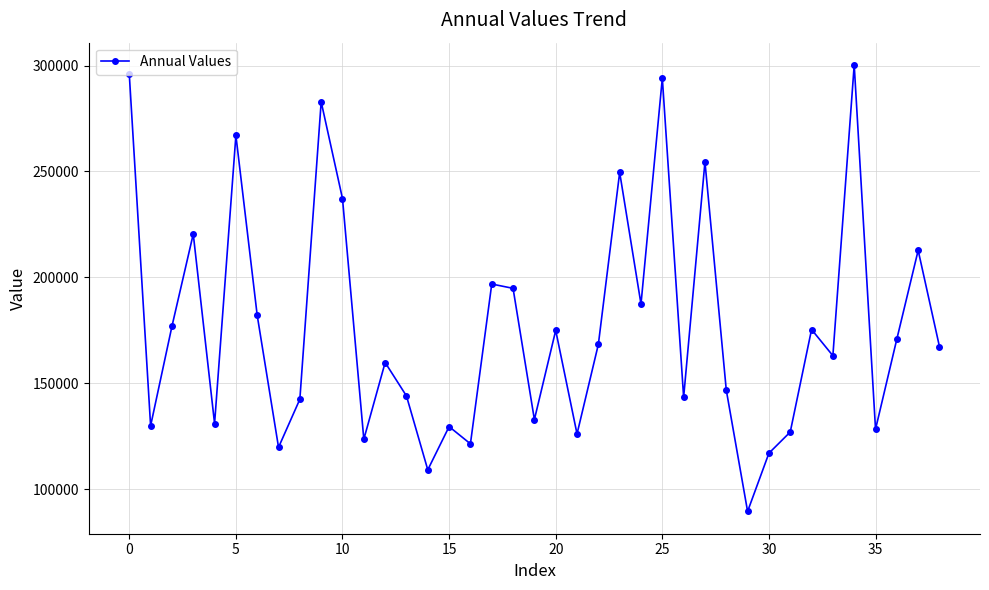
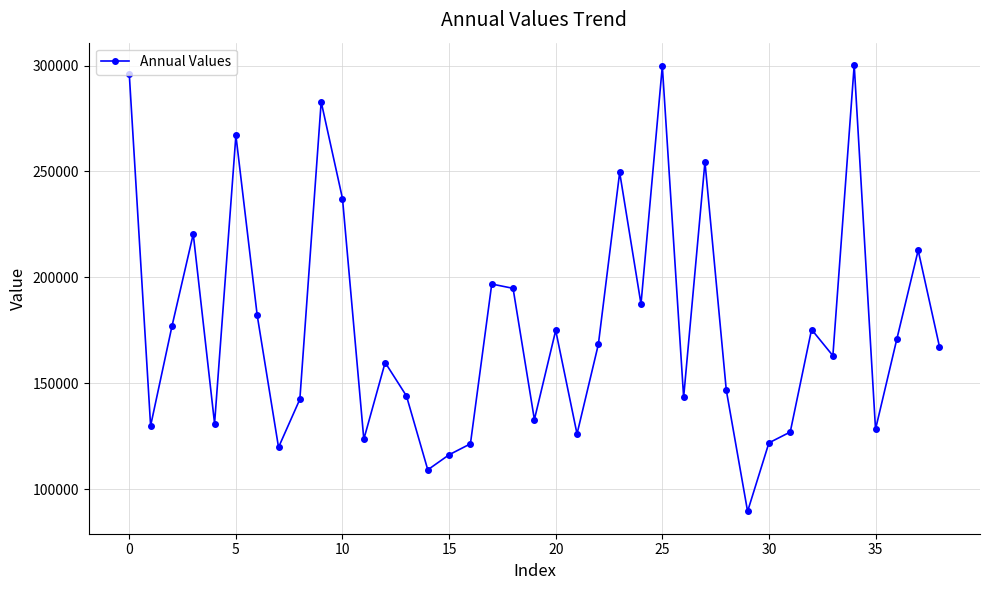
  {
    "5": 267000,
    "10": 237000,
-   "15": 130000,
+   "15": 116000,
    "20": 175000,
-   "25": 294000,
-   "30": 117000,
+   "25": 300000,
+   "30": 122000,
    "35": 128000
  }
